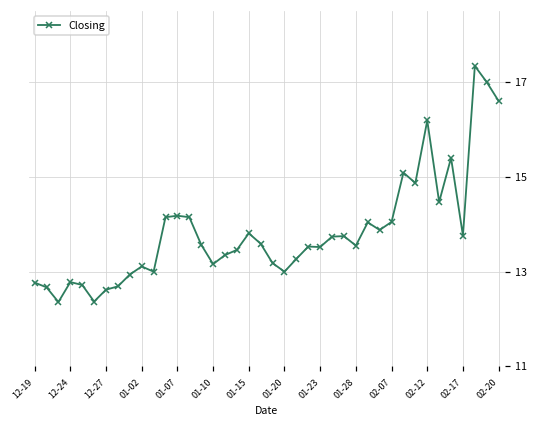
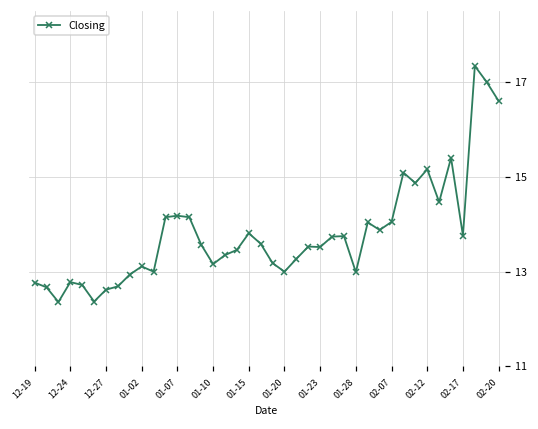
  {
    "12-19": 12.8,
    "12-24": 12.8,
    "12-27": 12.6,
    "01-02": 13.1,
    "01-07": 14.2,
    "01-10": 13.2,
    "01-15": 13.8,
    "01-20": 13.0,
    "01-23": 13.5,
-   "01-28": 13.6,
+   "01-28": 13.0,
    "02-07": 14.1,
-   "02-12": 16.2,
+   "02-12": 15.2,
    "02-17": 13.8,
    "02-20": 16.6
  }
